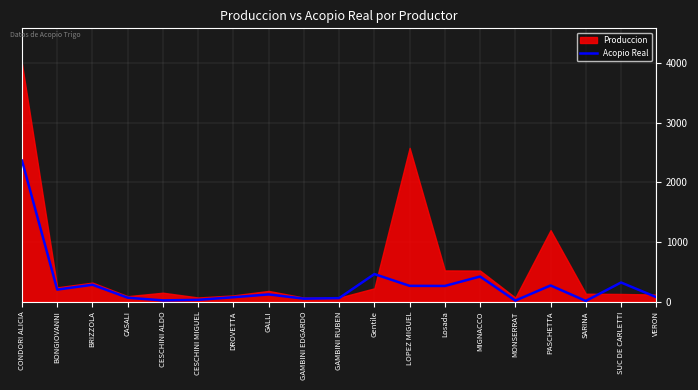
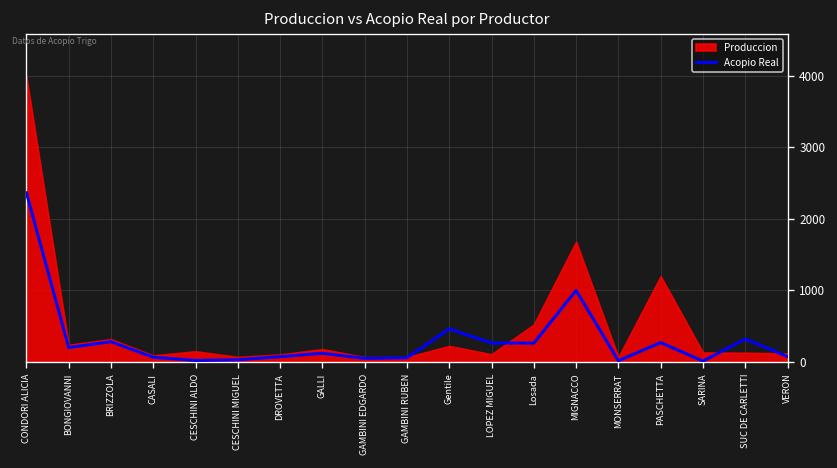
  {
    "Acopio Real": {
      "CONDORI ALICIA": 2400,
      "CESCHINI ALDO": 0,
      "GALLI": 100,
      "Gentile": 500,
      "LOPEZ MIGUEL": 300,
      "Losada": 300,
-     "MIGNACCO": 400,
+     "MIGNACCO": 1000,
      "MONSERRAT": 0,
      "PASCHETTA": 300,
      "SARINA": 0,
      "SUC DE CARLETTI": 300,
      "VERON": 100
    },
    "Produccion": {
      "CONDORI ALICIA": 4000,
      "CESCHINI ALDO": 200,
      "GALLI": 200,
      "Gentile": 200,
-     "LOPEZ MIGUEL": 2600,
+     "LOPEZ MIGUEL": 100,
      "Losada": 500,
-     "MIGNACCO": 500,
+     "MIGNACCO": 1700,
      "MONSERRAT": 100,
      "PASCHETTA": 1200,
      "SARINA": 100,
      "SUC DE CARLETTI": 100,
      "VERON": 100
    }
  }
